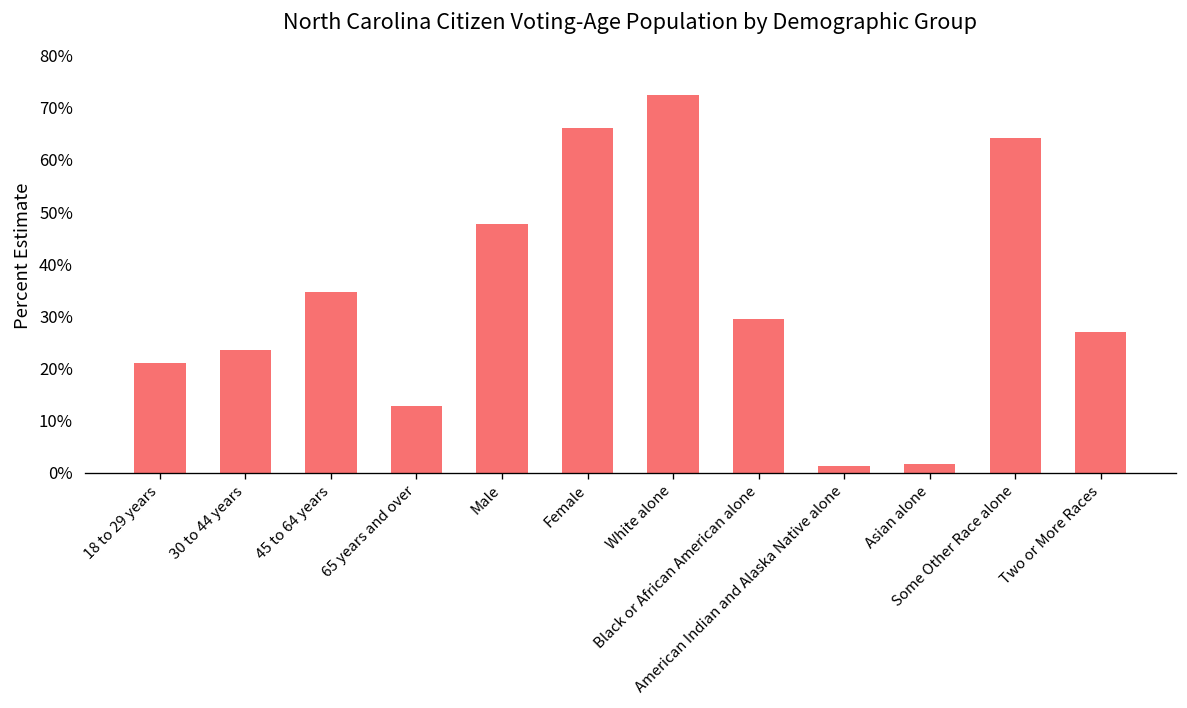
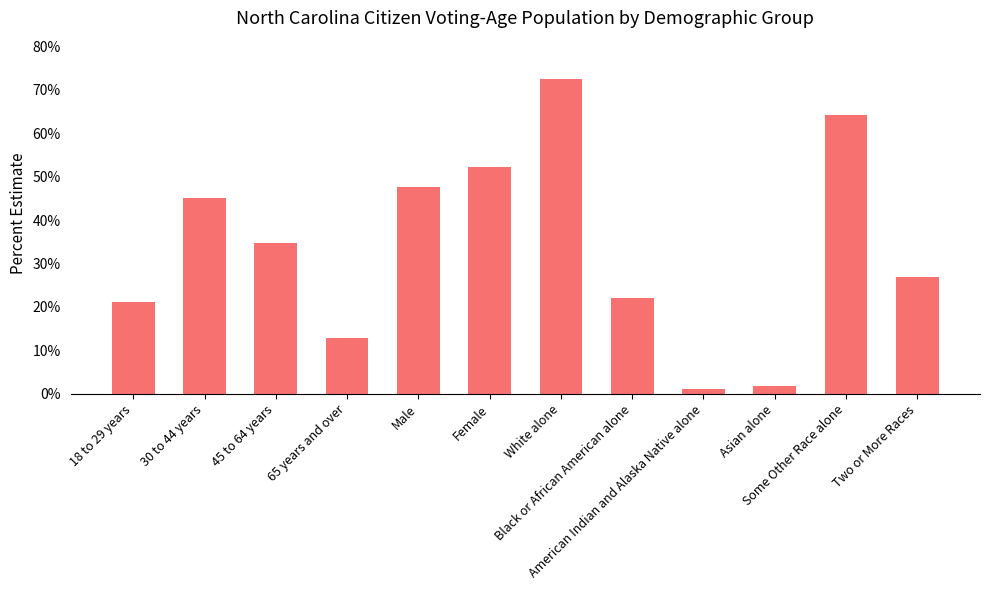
  {
    "18 to 29 years": "21%",
-   "30 to 44 years": "24%",
+   "30 to 44 years": "45%",
    "45 to 64 years": "35%",
    "65 years and over": "13%",
    "Male": "48%",
-   "Female": "66%",
+   "Female": "52%",
    "White alone": "72%",
-   "Black or African American alone": "30%",
+   "Black or African American alone": "22%",
    "American Indian and Alaska Native alone": "1%",
    "Asian alone": "2%",
    "Some Other Race alone": "64%",
    "Two or More Races": "27%"
  }
